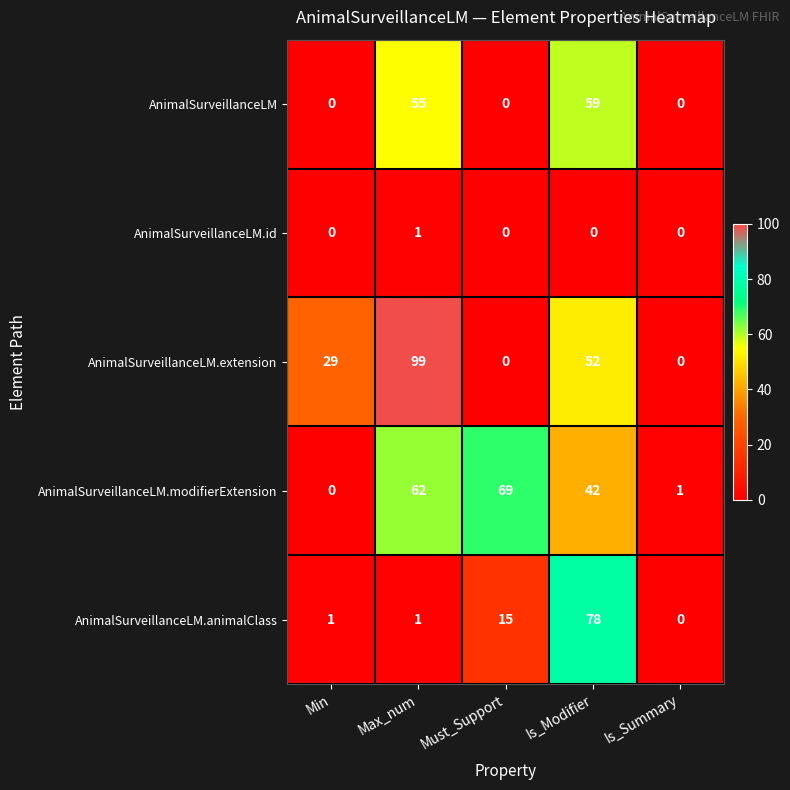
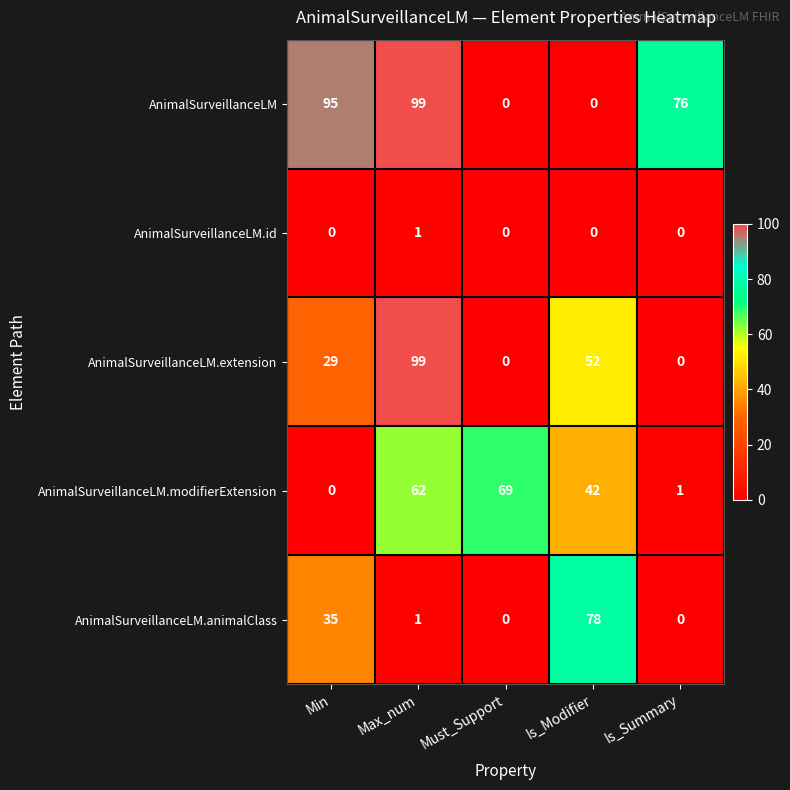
  {
    "AnimalSurveillanceLM": {
-     "Min": 0,
-     "Max_num": 55,
+     "Min": 95,
+     "Max_num": 99,
      "Must_Support": 0,
-     "Is_Modifier": 59,
-     "Is_Summary": 0
+     "Is_Modifier": 0,
+     "Is_Summary": 76
    },
    "AnimalSurveillanceLM.id": {
      "Min": 0,
      "Max_num": 1,
      "Must_Support": 0,
      "Is_Modifier": 0,
      "Is_Summary": 0
    },
    "AnimalSurveillanceLM.extension": {
      "Min": 29,
      "Max_num": 99,
      "Must_Support": 0,
      "Is_Modifier": 52,
      "Is_Summary": 0
    },
    "AnimalSurveillanceLM.modifierExtension": {
      "Min": 0,
      "Max_num": 62,
      "Must_Support": 69,
      "Is_Modifier": 42,
      "Is_Summary": 1
    },
    "AnimalSurveillanceLM.animalClass": {
-     "Min": 1,
+     "Min": 35,
      "Max_num": 1,
-     "Must_Support": 15,
+     "Must_Support": 0,
      "Is_Modifier": 78,
      "Is_Summary": 0
    }
  }
